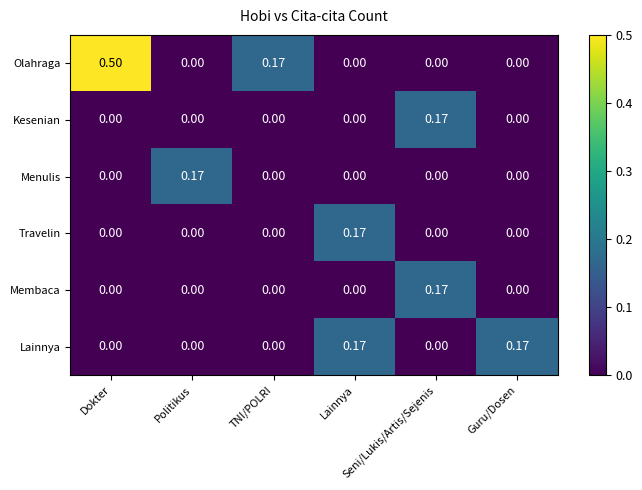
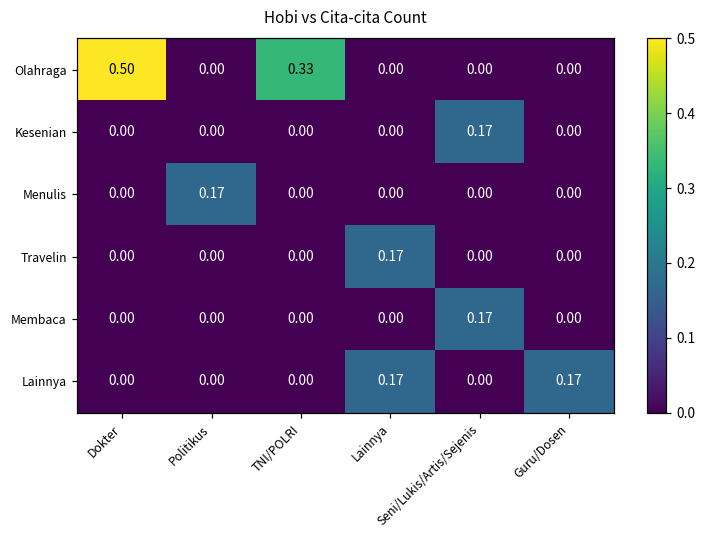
  {
    "Olahraga": {
      "Dokter": 0.50,
      "Politikus": 0.00,
-     "TNI/POLRI": 0.17,
+     "TNI/POLRI": 0.33,
      "Lainnya": 0.00,
      "Seni/Lukis/Artis/Sejenis": 0.00,
      "Guru/Dosen": 0.00
    },
    "Kesenian": {
      "Dokter": 0.00,
      "Politikus": 0.00,
      "TNI/POLRI": 0.00,
      "Lainnya": 0.00,
      "Seni/Lukis/Artis/Sejenis": 0.17,
      "Guru/Dosen": 0.00
    },
    "Menulis": {
      "Dokter": 0.00,
      "Politikus": 0.17,
      "TNI/POLRI": 0.00,
      "Lainnya": 0.00,
      "Seni/Lukis/Artis/Sejenis": 0.00,
      "Guru/Dosen": 0.00
    },
    "Travelin": {
      "Dokter": 0.00,
      "Politikus": 0.00,
      "TNI/POLRI": 0.00,
      "Lainnya": 0.17,
      "Seni/Lukis/Artis/Sejenis": 0.00,
      "Guru/Dosen": 0.00
    },
    "Membaca": {
      "Dokter": 0.00,
      "Politikus": 0.00,
      "TNI/POLRI": 0.00,
      "Lainnya": 0.00,
      "Seni/Lukis/Artis/Sejenis": 0.17,
      "Guru/Dosen": 0.00
    },
    "Lainnya": {
      "Dokter": 0.00,
      "Politikus": 0.00,
      "TNI/POLRI": 0.00,
      "Lainnya": 0.17,
      "Seni/Lukis/Artis/Sejenis": 0.00,
      "Guru/Dosen": 0.17
    }
  }
